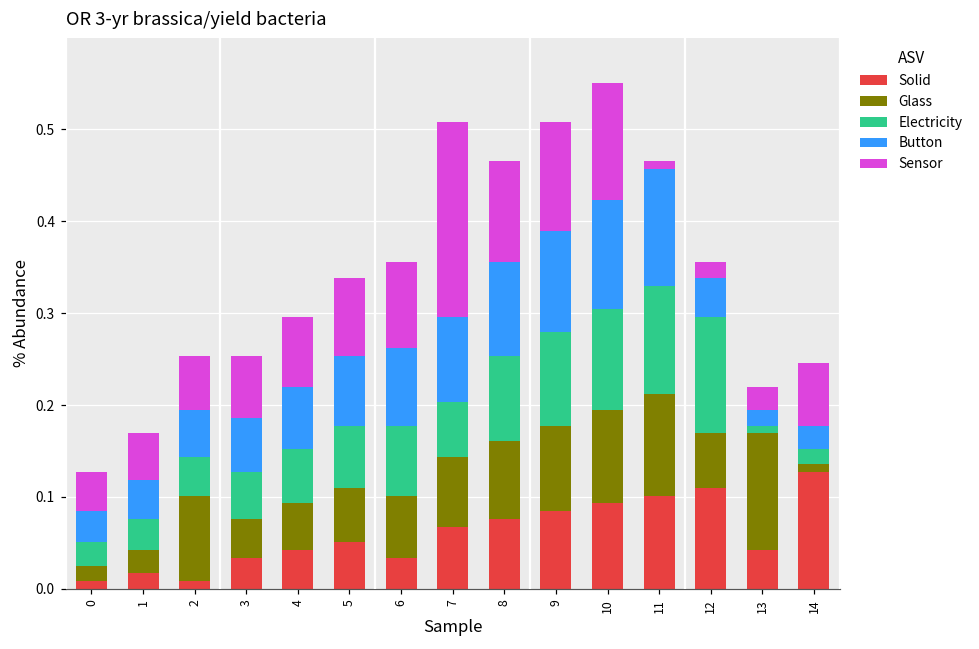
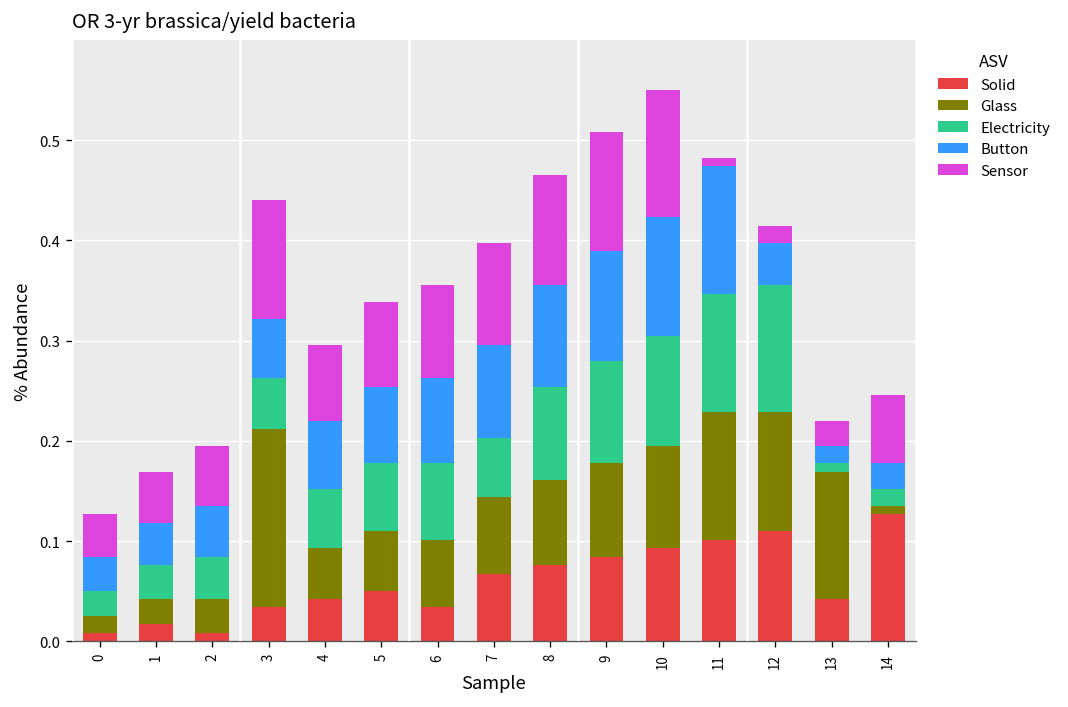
  {
    "Solid": {
      "0": 0.01,
      "1": 0.02,
      "2": 0.01,
      "3": 0.03,
      "4": 0.04,
      "5": 0.05,
      "6": 0.03,
      "7": 0.07,
      "8": 0.08,
      "9": 0.08,
      "10": 0.09,
      "11": 0.10,
      "12": 0.11,
      "13": 0.04,
      "14": 0.13
    },
    "Glass": {
      "0": 0.02,
      "1": 0.03,
-     "2": 0.09,
-     "3": 0.04,
+     "2": 0.03,
+     "3": 0.18,
      "4": 0.05,
      "5": 0.06,
      "6": 0.07,
      "7": 0.08,
      "8": 0.08,
      "9": 0.09,
      "10": 0.10,
-     "11": 0.11,
-     "12": 0.06,
+     "11": 0.13,
+     "12": 0.12,
      "13": 0.13,
      "14": 0.01
    },
    "Electricity": {
      "0": 0.03,
      "1": 0.03,
      "2": 0.04,
      "3": 0.05,
      "4": 0.06,
      "5": 0.07,
      "6": 0.08,
      "7": 0.06,
      "8": 0.09,
      "9": 0.10,
      "10": 0.11,
      "11": 0.12,
      "12": 0.13,
      "13": 0.01,
      "14": 0.02
    },
    "Button": {
      "0": 0.03,
      "1": 0.04,
      "2": 0.05,
      "3": 0.06,
      "4": 0.07,
      "5": 0.08,
      "6": 0.08,
      "7": 0.09,
      "8": 0.10,
      "9": 0.11,
      "10": 0.12,
      "11": 0.13,
      "12": 0.04,
      "13": 0.02,
      "14": 0.03
    },
    "Sensor": {
      "0": 0.04,
      "1": 0.05,
      "2": 0.06,
-     "3": 0.07,
+     "3": 0.12,
      "4": 0.08,
      "5": 0.08,
      "6": 0.09,
-     "7": 0.21,
+     "7": 0.10,
      "8": 0.11,
      "9": 0.12,
      "10": 0.13,
      "11": 0.01,
      "12": 0.02,
      "13": 0.03,
      "14": 0.07
    }
  }
